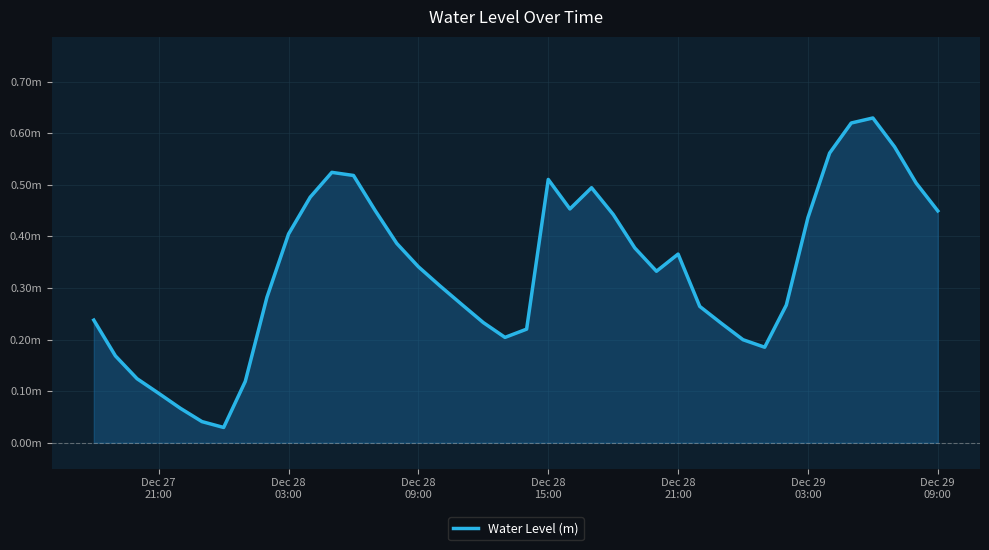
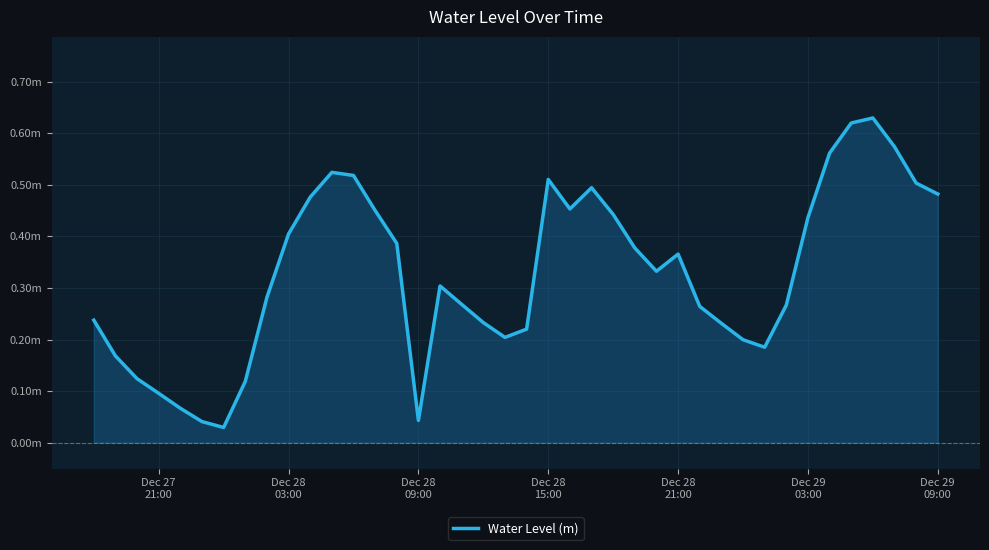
  {
    "Dec 27 21:00": "0.10m",
    "Dec 28 03:00": "0.40m",
-   "Dec 28 09:00": "0.34m",
+   "Dec 28 09:00": "0.04m",
    "Dec 28 15:00": "0.51m",
    "Dec 28 21:00": "0.37m",
    "Dec 29 03:00": "0.44m",
-   "Dec 29 09:00": "0.45m"
+   "Dec 29 09:00": "0.48m"
  }
